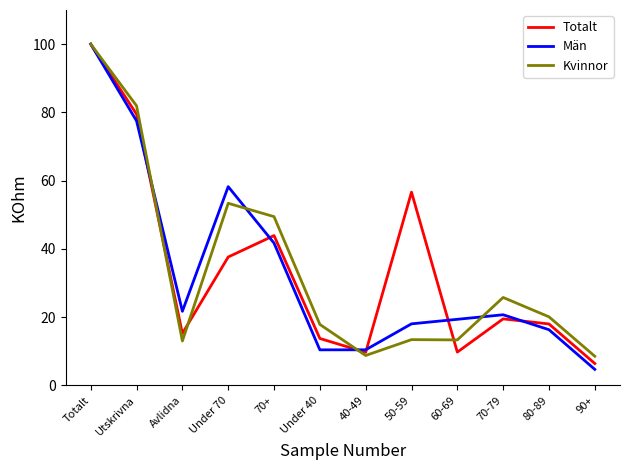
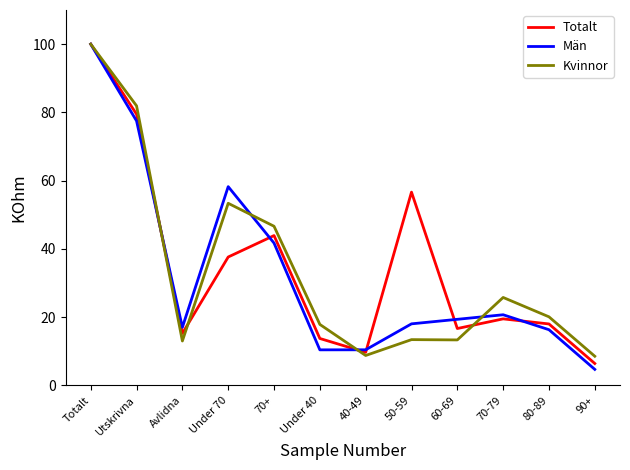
  {
    "Totalt": {
      "Utskrivna": 79,
      "Avlidna": 15,
      "Under 70": 38,
      "70+": 44,
      "Under 40": 14,
      "50-59": 57,
-     "60-69": 10,
+     "60-69": 17,
      "70-79": 19,
      "80-89": 18,
      "90+": 6
    },
    "Män": {
      "Utskrivna": 77,
-     "Avlidna": 22,
+     "Avlidna": 17,
      "Under 70": 58,
      "70+": 42,
      "Under 40": 10,
      "50-59": 18,
      "60-69": 19,
      "70-79": 21,
      "80-89": 16,
      "90+": 5
    },
    "Kvinnor": {
      "Utskrivna": 82,
      "Avlidna": 13,
      "Under 70": 53,
-     "70+": 49,
+     "70+": 47,
      "Under 40": 18,
      "40-49": 9,
      "50-59": 13,
      "60-69": 13,
      "70-79": 26,
      "80-89": 20,
      "90+": 9
    }
  }
